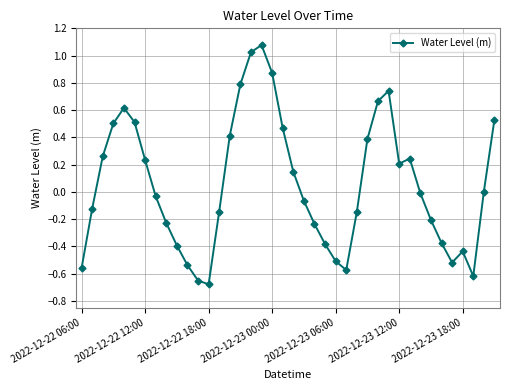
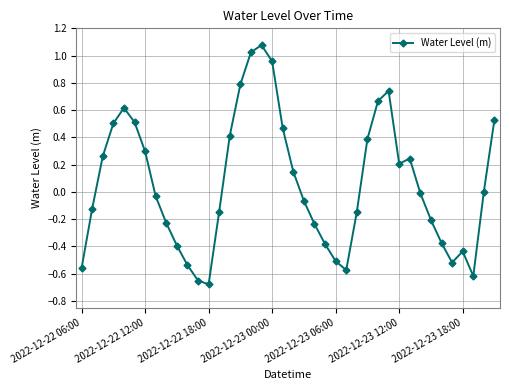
  {
    "2022-12-22 06:00": -0.56,
-   "2022-12-22 12:00": 0.23,
+   "2022-12-22 12:00": 0.30,
    "2022-12-22 18:00": -0.68,
-   "2022-12-23 00:00": 0.87,
+   "2022-12-23 00:00": 0.96,
    "2022-12-23 06:00": -0.51,
    "2022-12-23 12:00": 0.21,
    "2022-12-23 18:00": -0.44
  }
